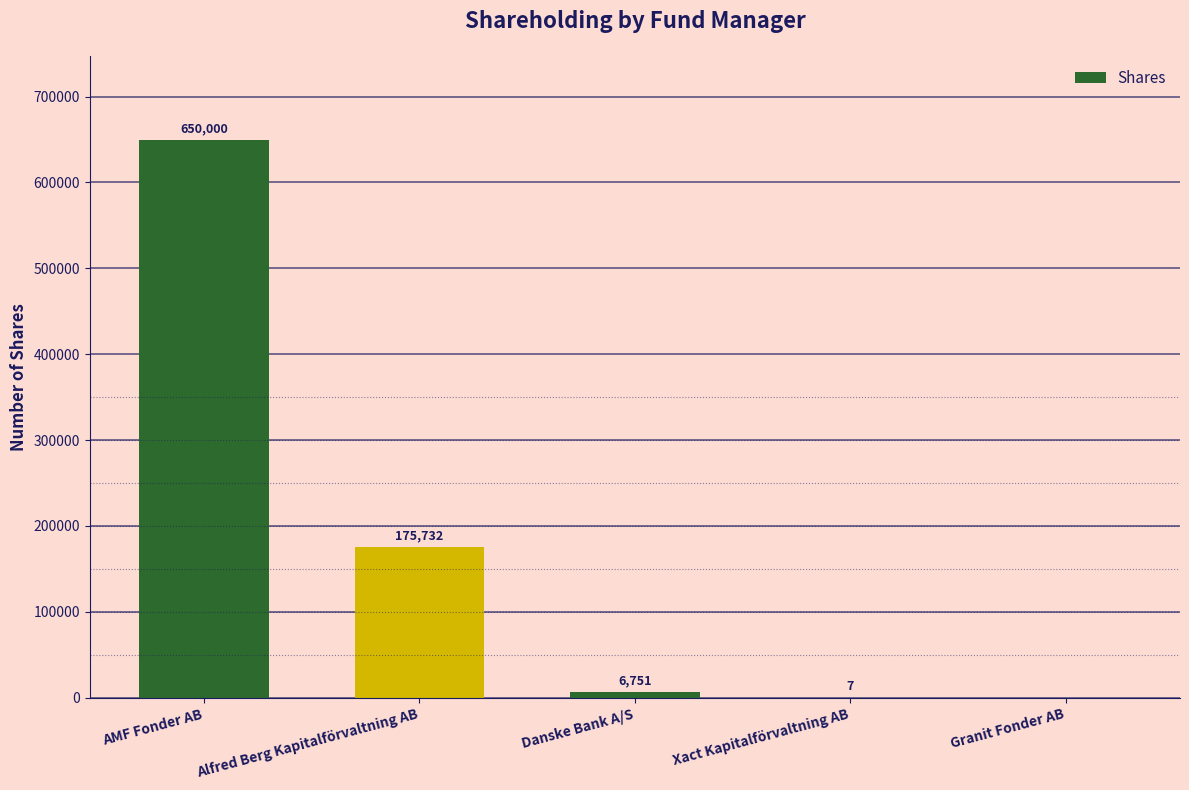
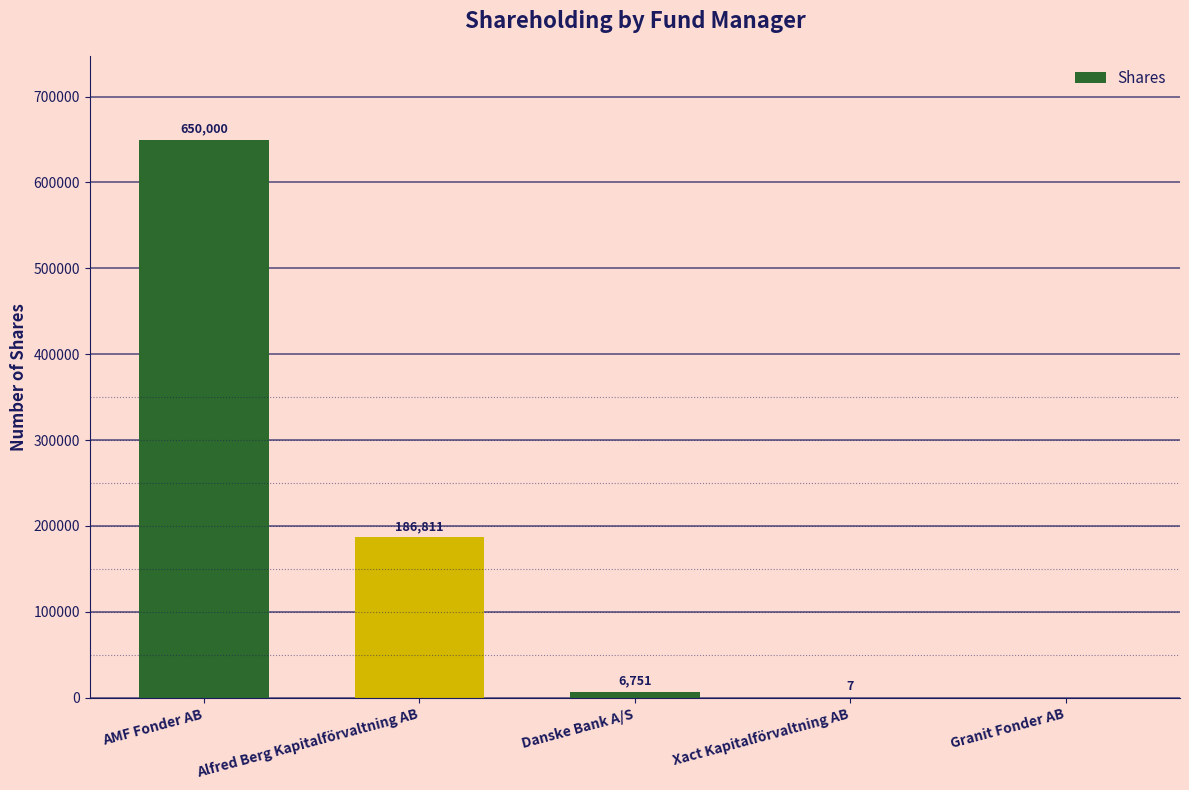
  {
    "AMF Fonder AB": "650,000",
-   "Alfred Berg Kapitalförvaltning AB": "175,732",
+   "Alfred Berg Kapitalförvaltning AB": "186,811",
    "Danske Bank A/S": "6,751",
    "Xact Kapitalförvaltning AB": "7"
  }
